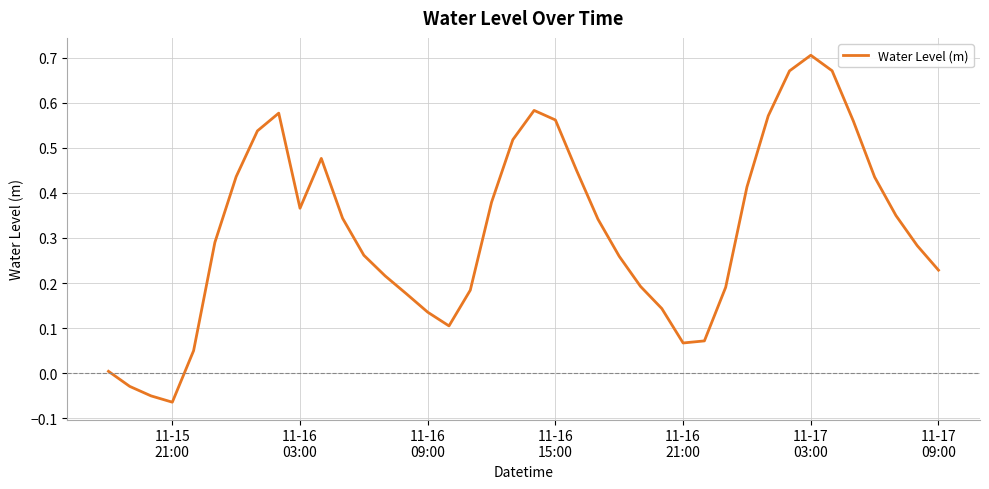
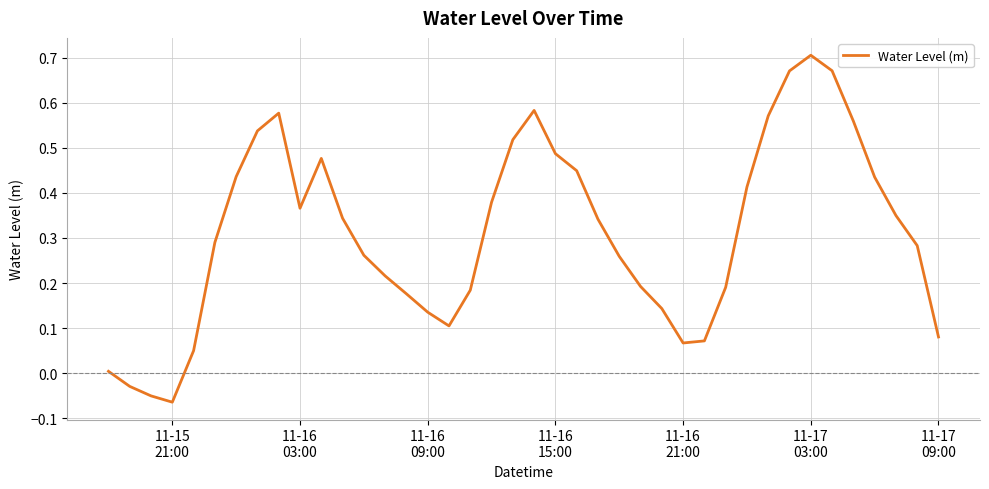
  {
    "11-15 21:00": -0.06,
    "11-16 03:00": 0.37,
    "11-16 09:00": 0.14,
-   "11-16 15:00": 0.56,
+   "11-16 15:00": 0.49,
    "11-16 21:00": 0.07,
    "11-17 03:00": 0.71,
-   "11-17 09:00": 0.23
+   "11-17 09:00": 0.08
  }
